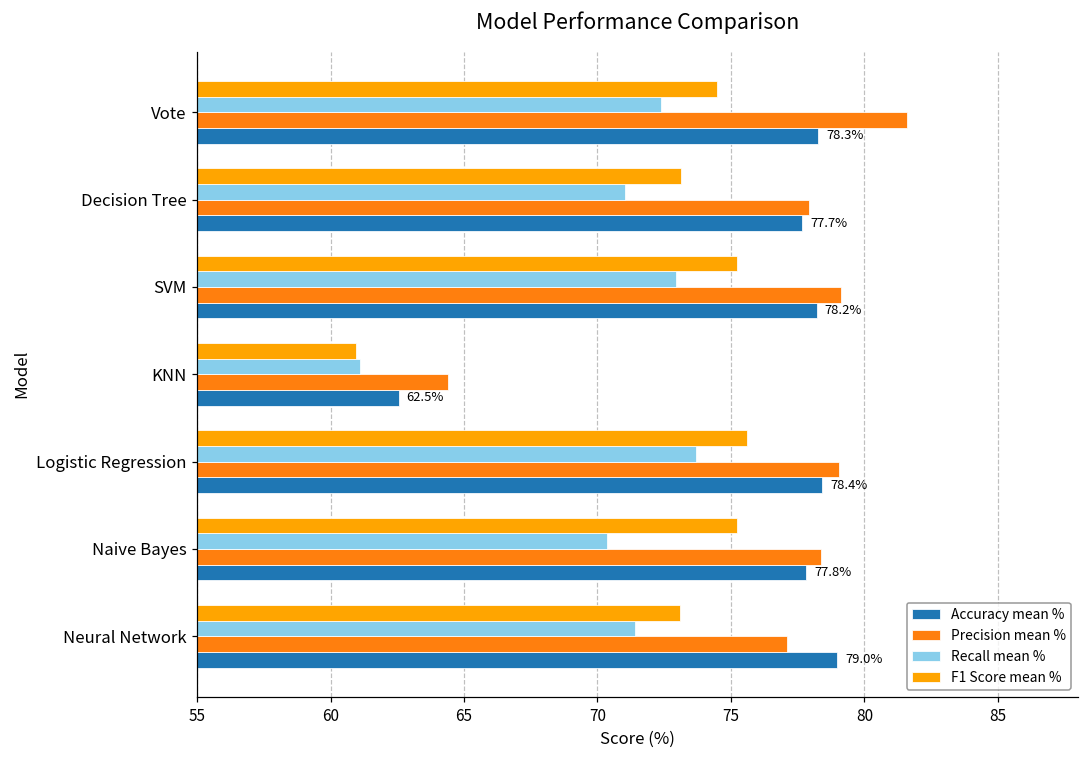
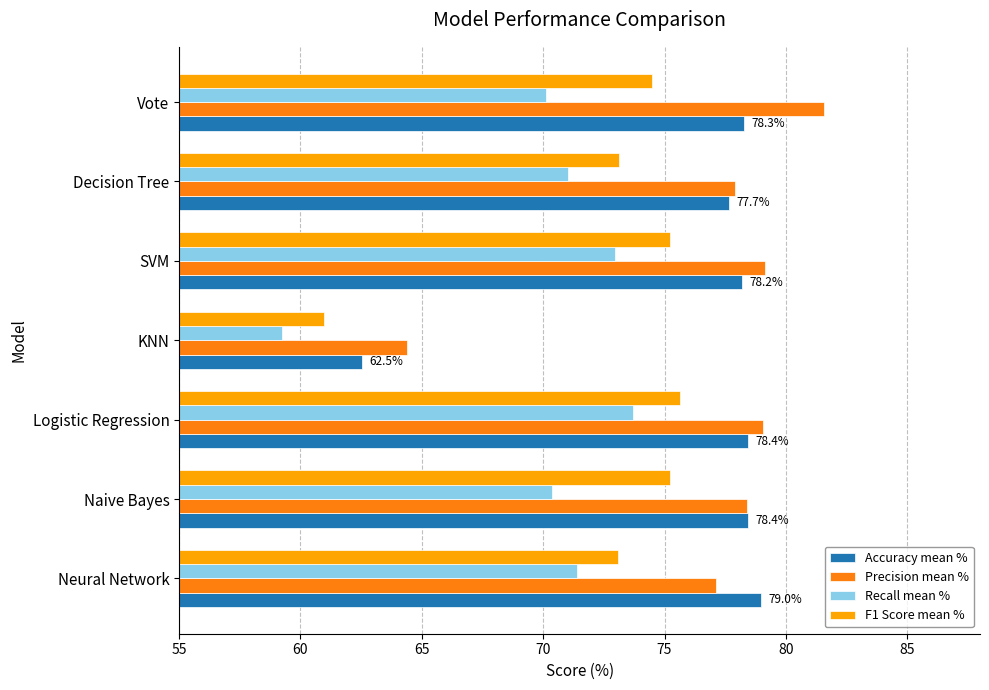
  {
    "Accuracy mean %": {
      "Vote": "78.3%",
      "Decision Tree": "77.7%",
      "SVM": "78.2%",
      "KNN": "62.5%",
      "Logistic Regression": "78.4%",
-     "Naive Bayes": "77.8%",
+     "Naive Bayes": "78.4%",
      "Neural Network": "79.0%"
    },
    "Recall mean %": {
-     "Vote": "72.4",
+     "Vote": "70.1",
      "Decision Tree": "71.0",
      "SVM": "73.0",
-     "KNN": "61.1",
+     "KNN": "59.2",
      "Logistic Regression": "73.7",
      "Naive Bayes": "70.3",
      "Neural Network": "71.4"
    }
  }
